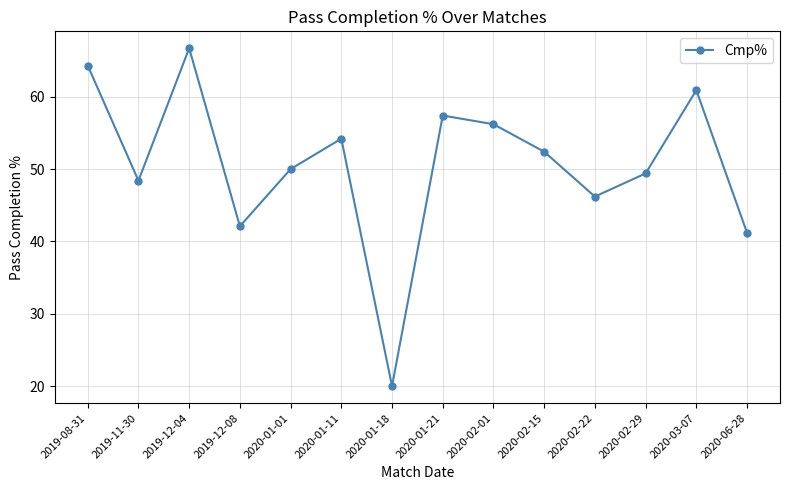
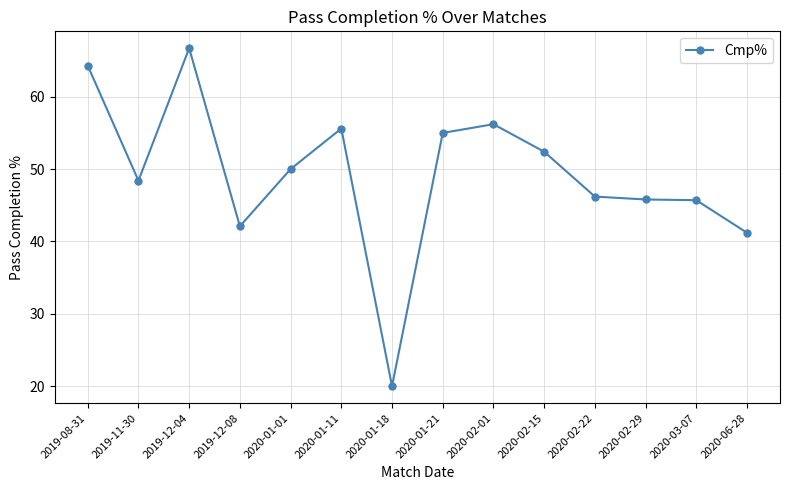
  {
    "2019-08-31": 64,
    "2019-11-30": 48,
    "2019-12-04": 67,
    "2019-12-08": 42,
    "2020-01-01": 50,
-   "2020-01-11": 54,
+   "2020-01-11": 56,
    "2020-01-18": 20,
-   "2020-01-21": 57,
+   "2020-01-21": 55,
    "2020-02-01": 56,
    "2020-02-15": 52,
    "2020-02-22": 46,
-   "2020-02-29": 49,
-   "2020-03-07": 61,
+   "2020-02-29": 46,
+   "2020-03-07": 46,
    "2020-06-28": 41
  }
